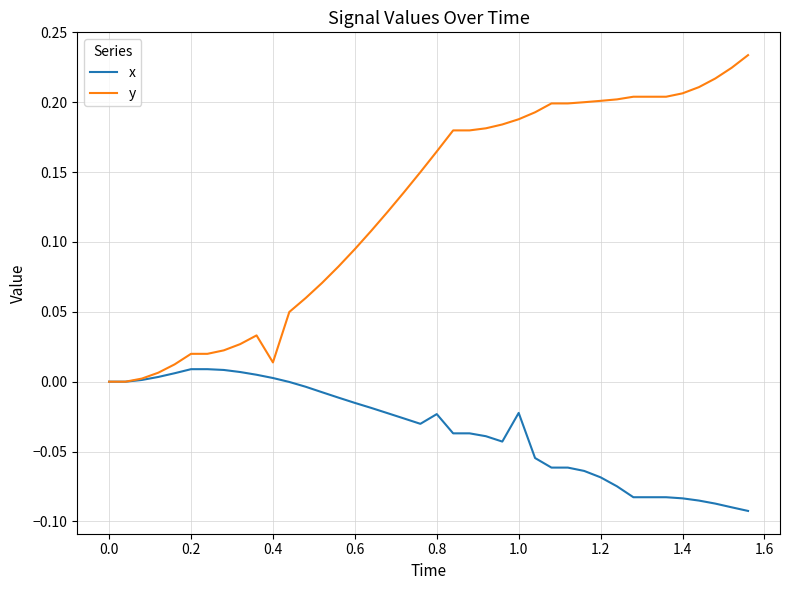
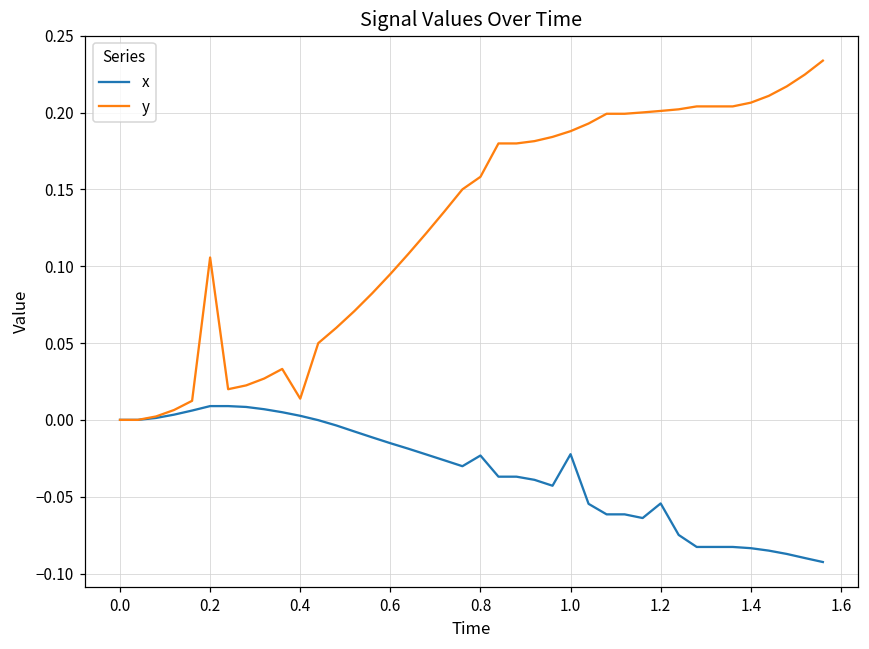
  {
    "x": {
      "0.2": 0.009,
      "0.4": 0.003,
      "0.6": -0.015,
      "0.8": -0.023,
      "1.0": -0.022,
-     "1.2": -0.068,
+     "1.2": -0.054,
      "1.4": -0.084
    },
    "y": {
-     "0.2": 0.020,
+     "0.2": 0.106,
      "0.4": 0.014,
      "0.6": 0.095,
-     "0.8": 0.165,
+     "0.8": 0.158,
      "1.0": 0.188,
      "1.2": 0.201,
      "1.4": 0.206
    }
  }
